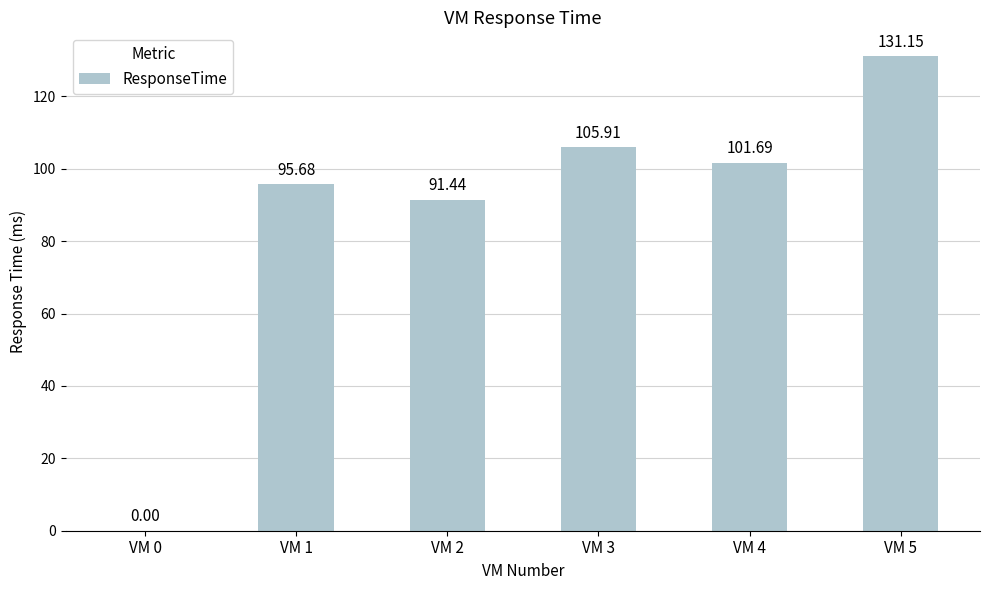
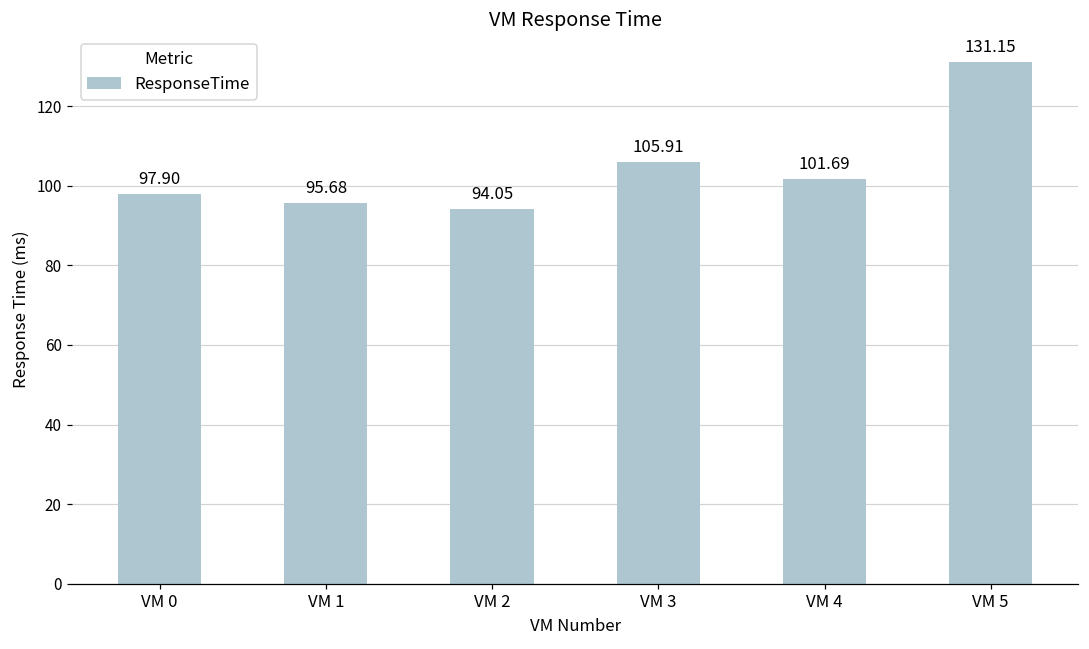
  {
-   "VM 0": 0.00,
+   "VM 0": 97.90,
    "VM 1": 95.68,
-   "VM 2": 91.44,
+   "VM 2": 94.05,
    "VM 3": 105.91,
    "VM 4": 101.69,
    "VM 5": 131.15
  }
